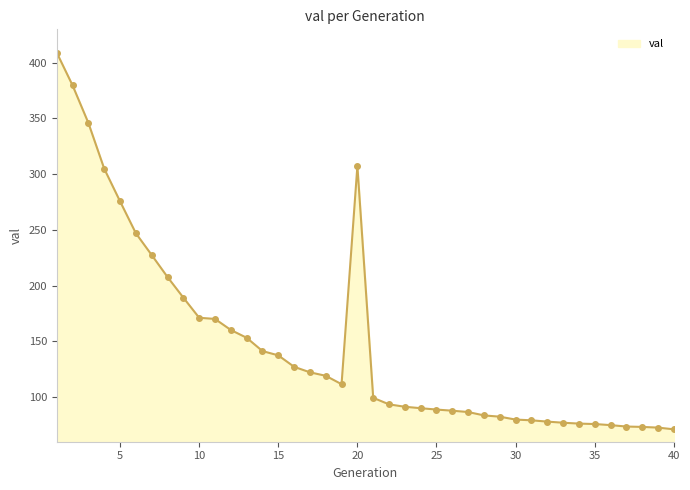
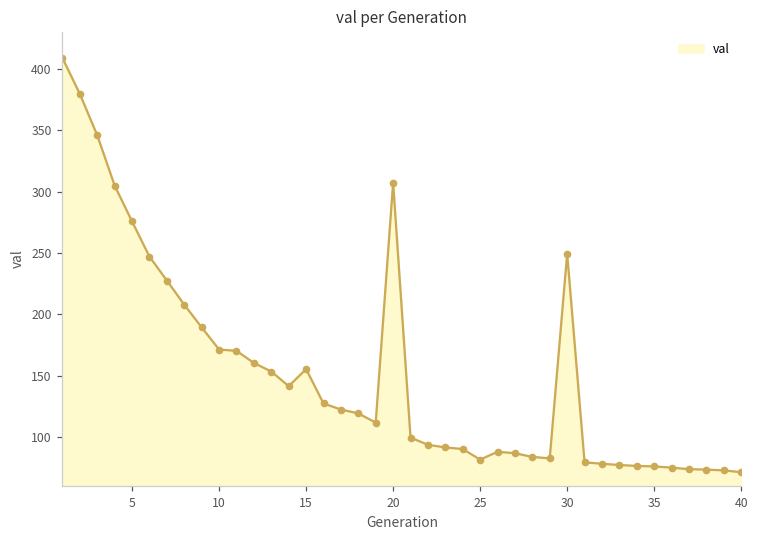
  {
    "5": 276,
    "10": 171,
-   "15": 137,
+   "15": 155,
    "20": 307,
-   "25": 89,
-   "30": 80,
+   "25": 81,
+   "30": 249,
    "35": 76,
    "40": 71
  }
